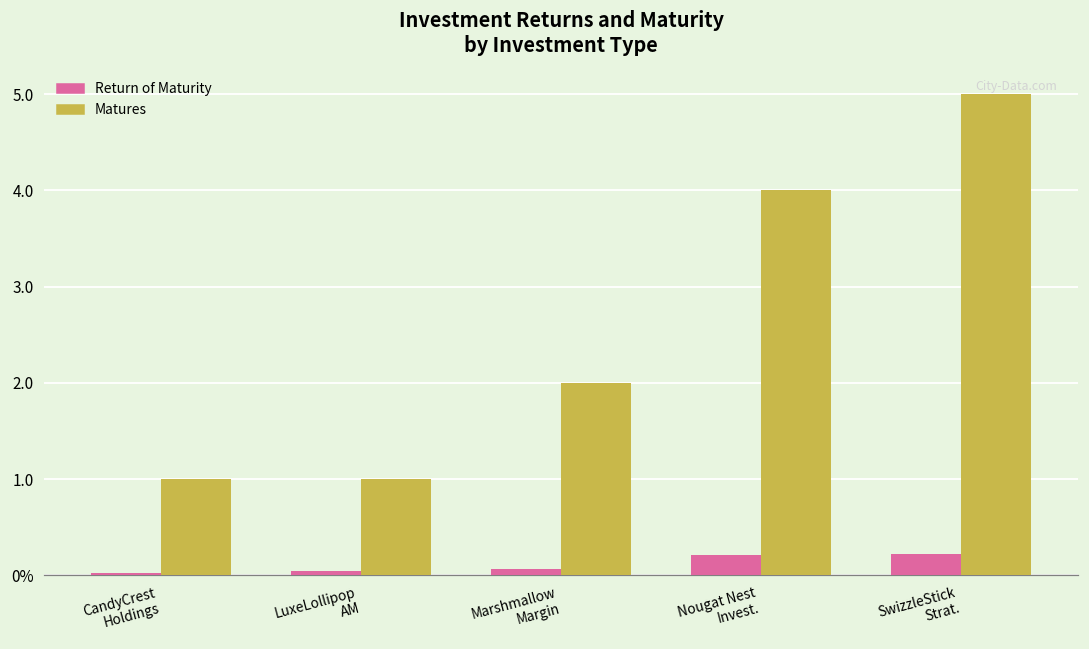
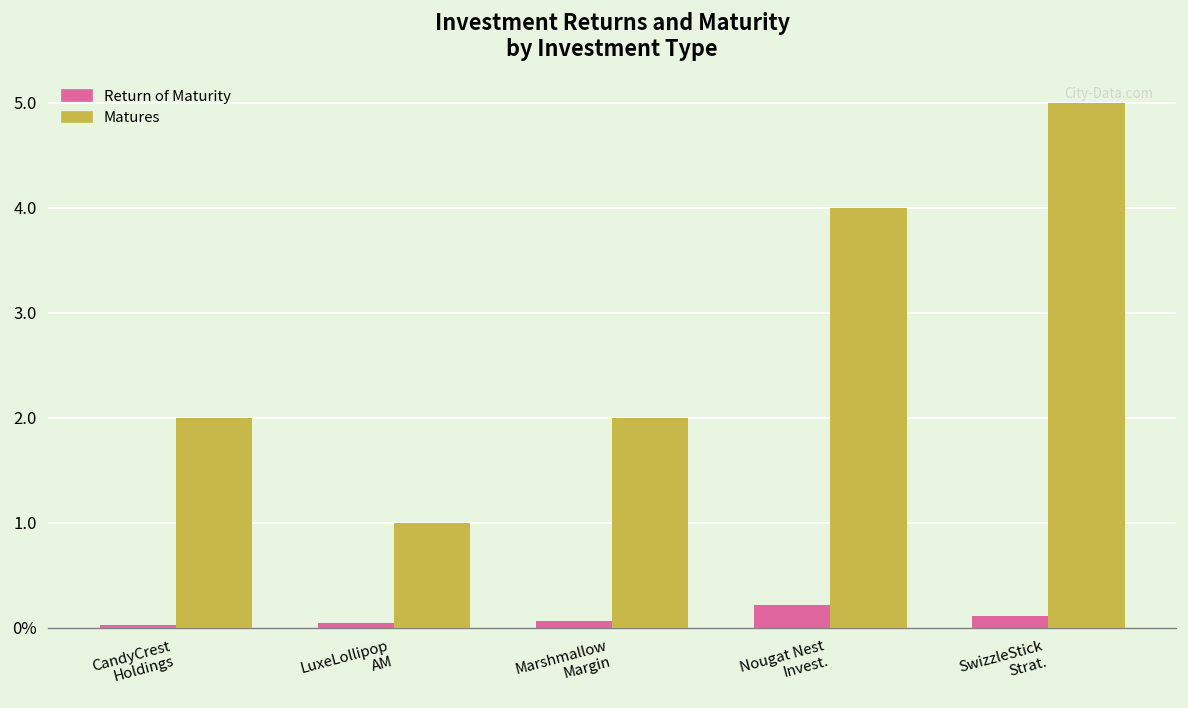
  {
    "Return of Maturity": {
      "LuxeLollipop AM": 0.0,
      "Marshmallow Margin": 0.1,
      "Nougat Nest Invest.": 0.2,
-     "SwizzleStick Strat.": 0.2
+     "SwizzleStick Strat.": 0.1
    },
    "Matures": {
-     "CandyCrest Holdings": 1,
+     "CandyCrest Holdings": 2,
      "LuxeLollipop AM": 1,
      "Marshmallow Margin": 2,
      "Nougat Nest Invest.": 4,
      "SwizzleStick Strat.": 5
    }
  }
